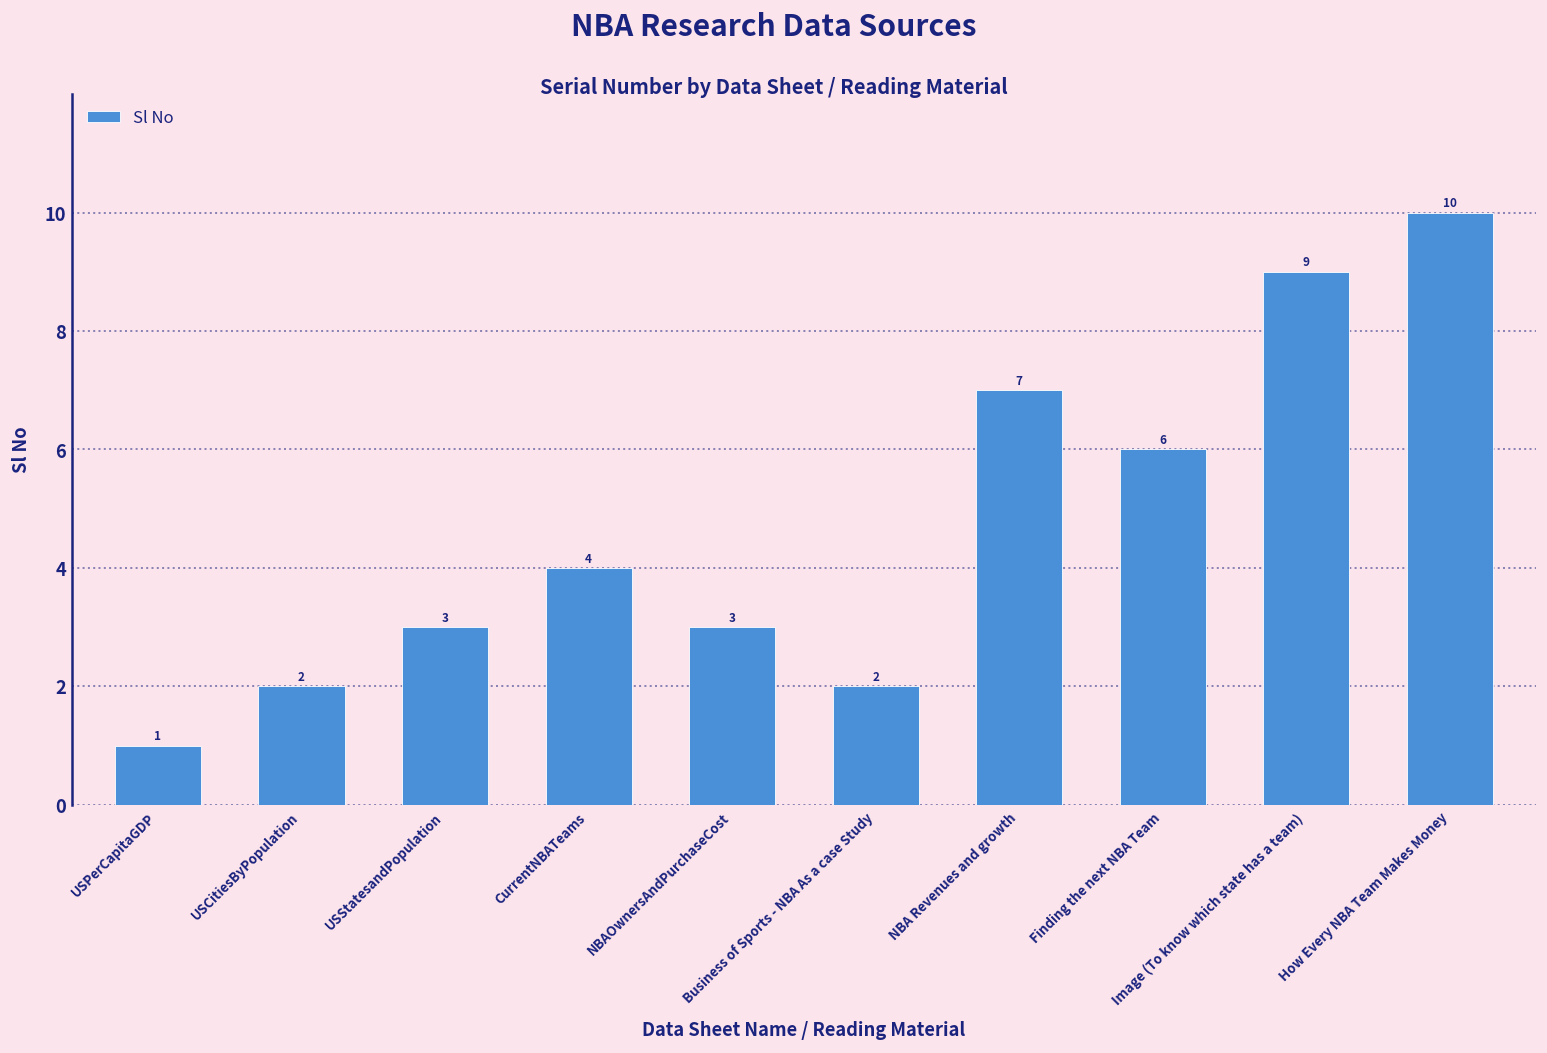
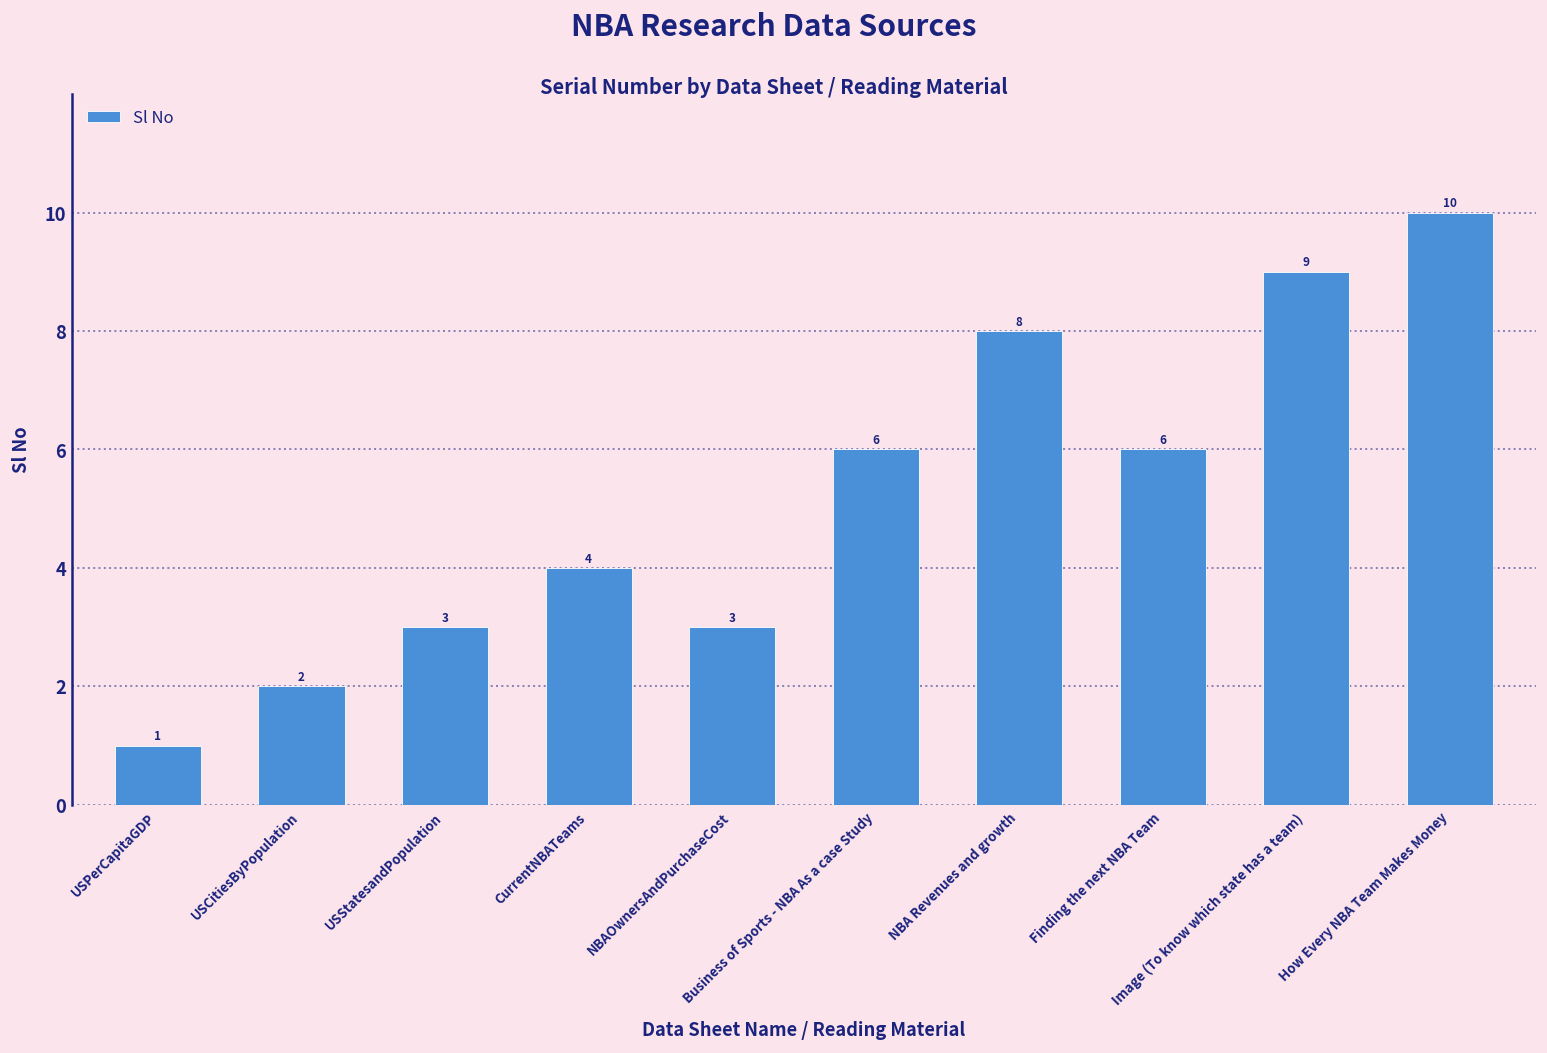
  {
    "USPerCapitaGDP": 1,
    "USCitiesByPopulation": 2,
    "USStatesandPopulation": 3,
    "CurrentNBATeams": 4,
    "NBAOwnersAndPurchaseCost": 3,
-   "Business of Sports - NBA As a case Study": 2,
-   "NBA Revenues and growth": 7,
+   "Business of Sports - NBA As a case Study": 6,
+   "NBA Revenues and growth": 8,
    "Finding the next NBA Team": 6,
    "Image (To know which state has a team)": 9,
    "How Every NBA Team Makes Money": 10
  }
